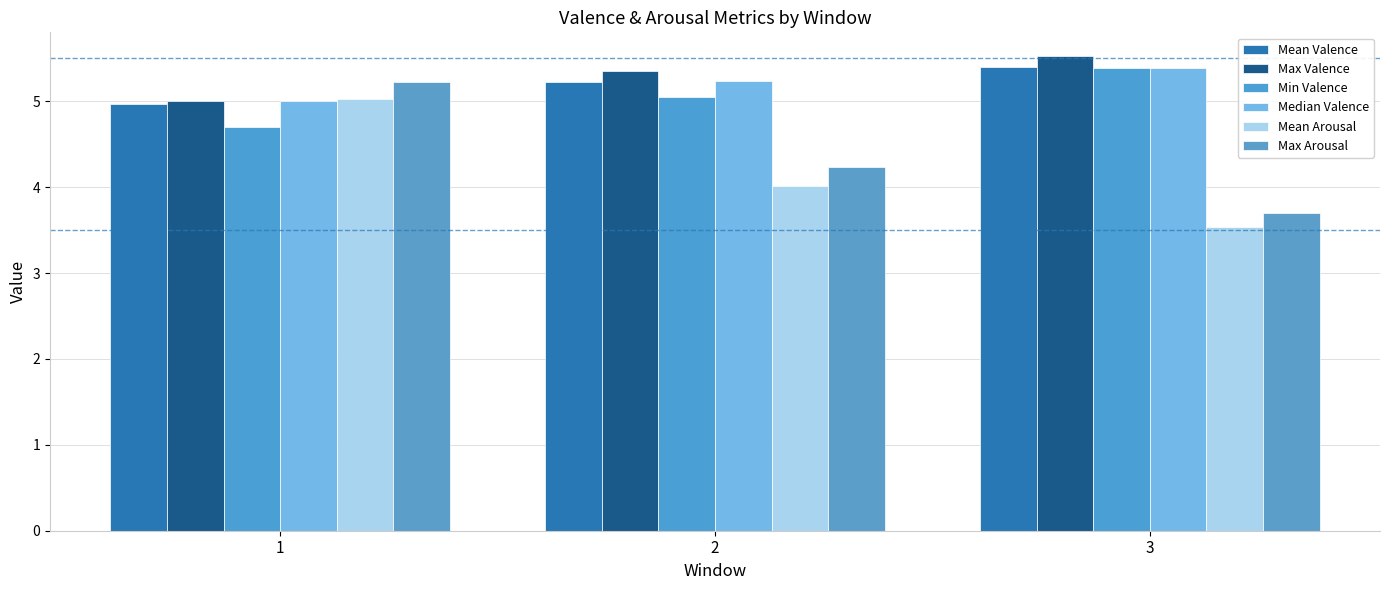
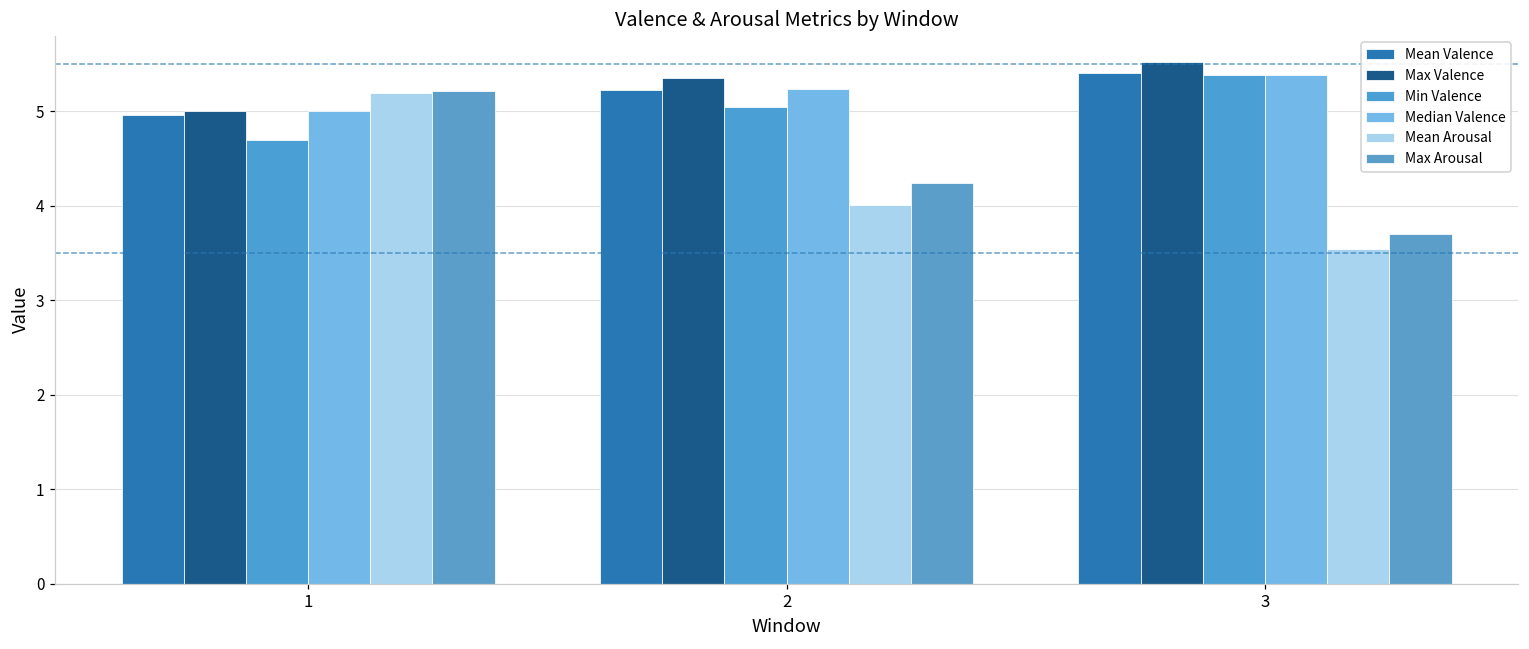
  {
    "Mean Arousal": {
-     "1": 5.0,
+     "1": 5.2,
      "2": 4.0,
      "3": 3.5
    }
  }
